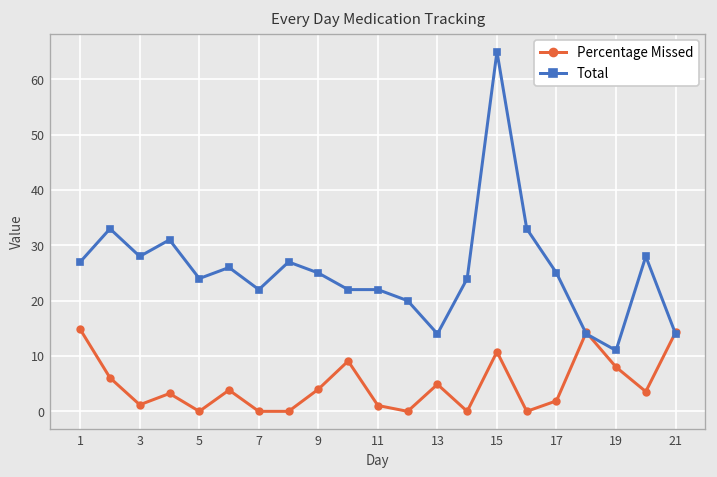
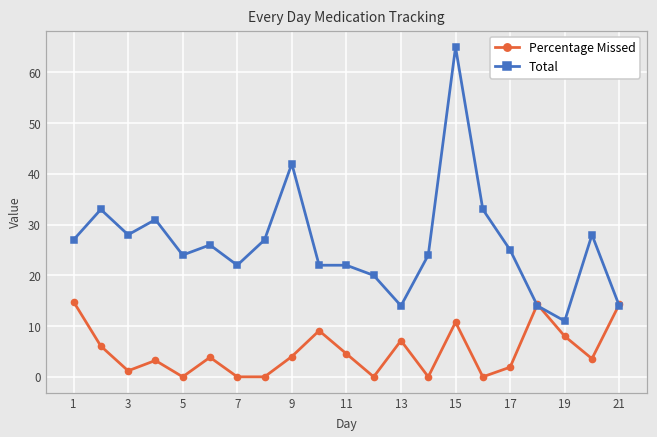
  {
    "Percentage Missed": {
      "1": 15,
      "3": 1,
      "5": 0,
      "7": 0,
      "9": 4,
-     "11": 1,
-     "13": 5,
+     "11": 5,
+     "13": 7,
      "15": 11,
      "17": 2,
      "19": 8
    },
    "Total": {
      "1": 27,
      "3": 28,
      "5": 24,
      "7": 22,
-     "9": 25,
+     "9": 42,
      "11": 22,
      "13": 14,
      "15": 65,
      "17": 25,
      "19": 11
    }
  }
